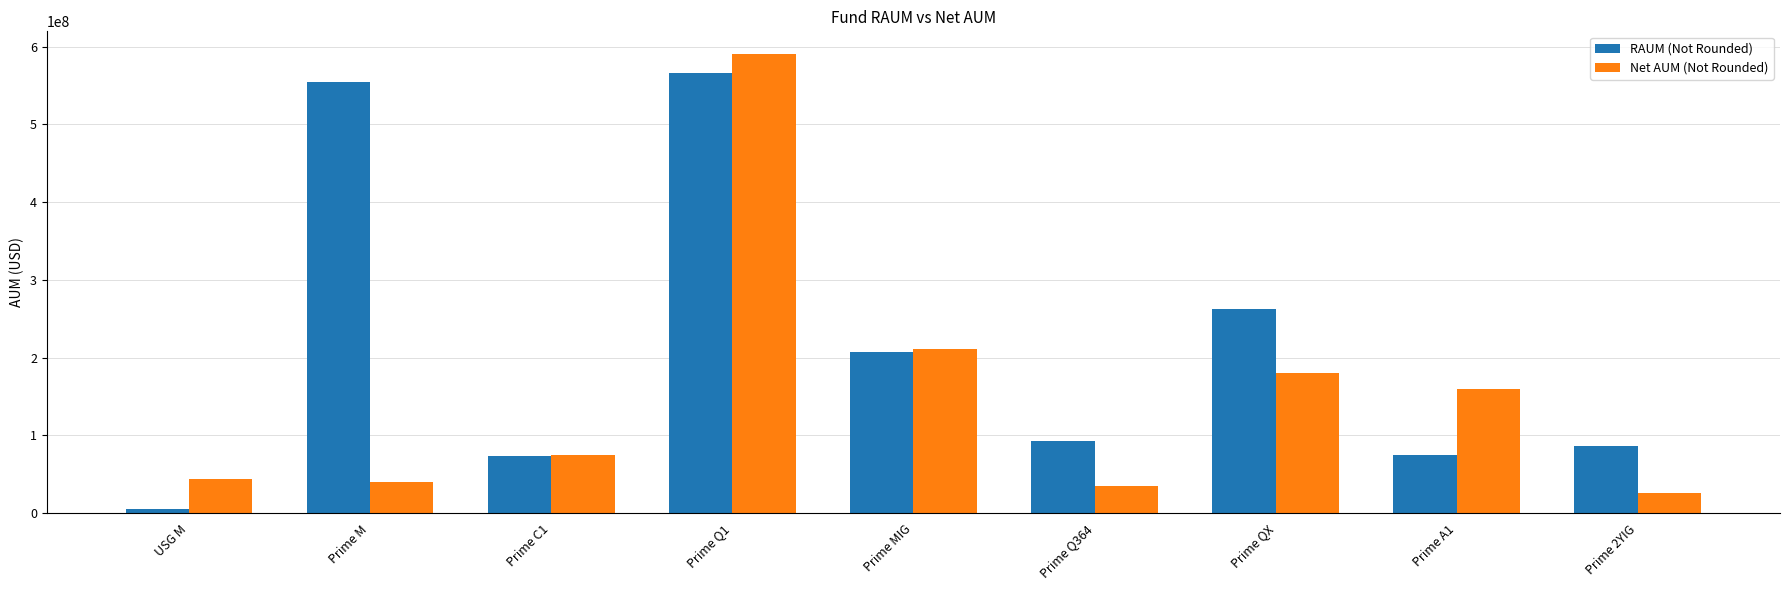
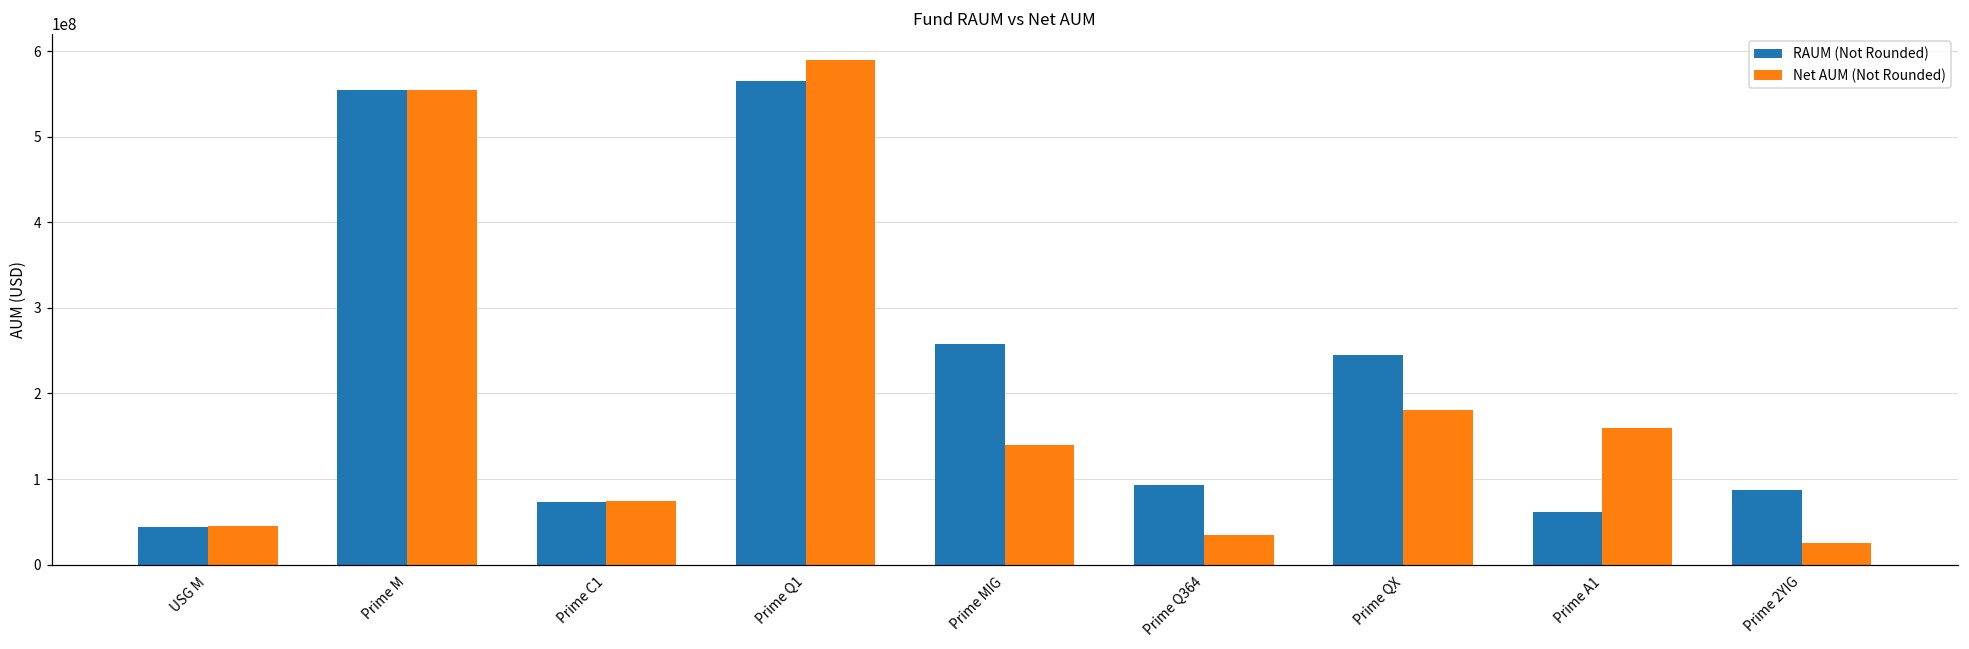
  {
    "RAUM (Not Rounded)": {
-     "USG M": 10000000,
+     "USG M": 40000000,
      "Prime M": 550000000,
      "Prime C1": 70000000,
      "Prime Q1": 570000000,
-     "Prime MIG": 210000000,
+     "Prime MIG": 260000000,
      "Prime Q364": 90000000,
-     "Prime QX": 260000000,
-     "Prime A1": 80000000,
+     "Prime QX": 250000000,
+     "Prime A1": 60000000,
      "Prime 2YIG": 90000000
    },
    "Net AUM (Not Rounded)": {
      "USG M": 40000000,
-     "Prime M": 40000000,
+     "Prime M": 550000000,
      "Prime C1": 70000000,
      "Prime Q1": 590000000,
-     "Prime MIG": 210000000,
+     "Prime MIG": 140000000,
      "Prime Q364": 30000000,
      "Prime QX": 180000000,
      "Prime A1": 160000000,
      "Prime 2YIG": 30000000
    }
  }
